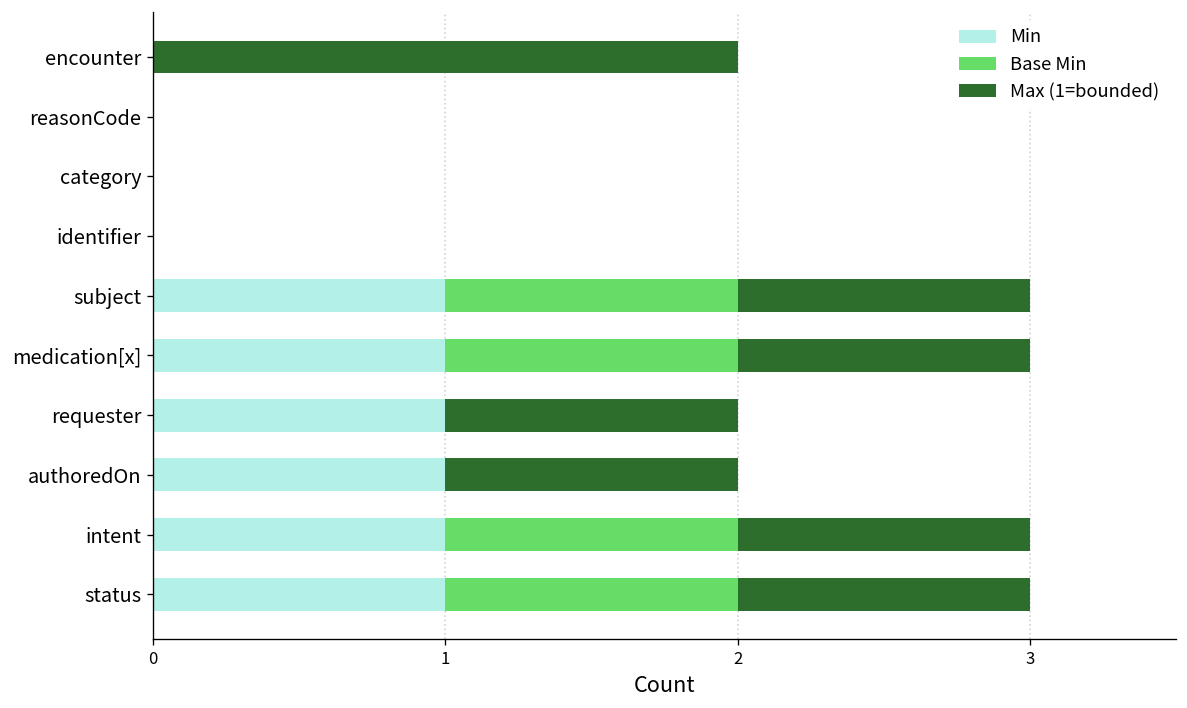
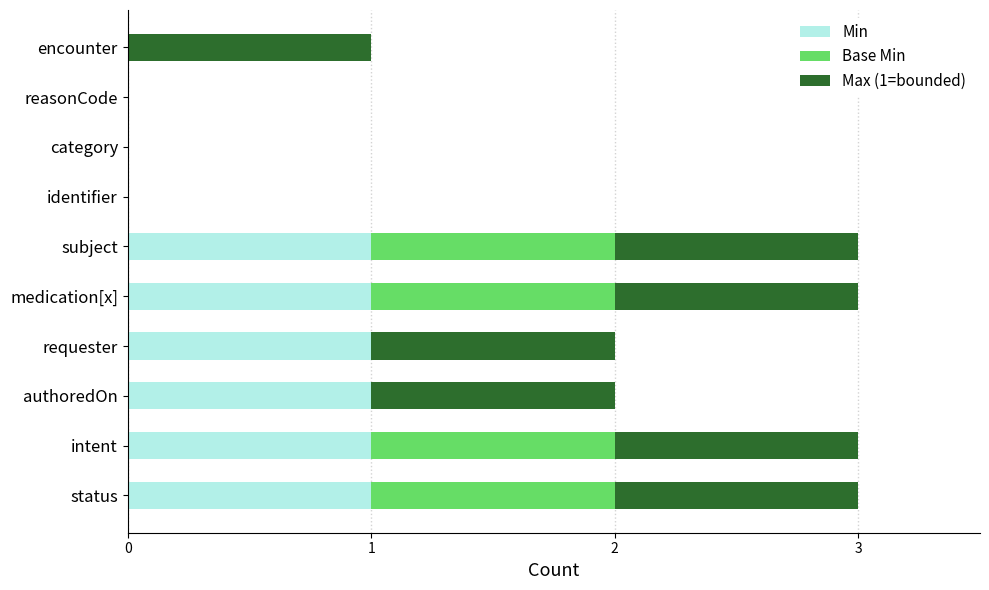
  {
    "Min": {
      "encounter": 0,
      "reasonCode": 0,
      "category": 0,
      "identifier": 0,
      "subject": 1,
      "medication[x]": 1,
      "requester": 1,
      "authoredOn": 1,
      "intent": 1,
      "status": 1
    },
    "Max (1=bounded)": {
-     "encounter": 2,
+     "encounter": 1,
      "reasonCode": 0,
      "category": 0,
      "identifier": 0,
      "subject": 1,
      "medication[x]": 1,
      "requester": 1,
      "authoredOn": 1,
      "intent": 1,
      "status": 1
    }
  }
